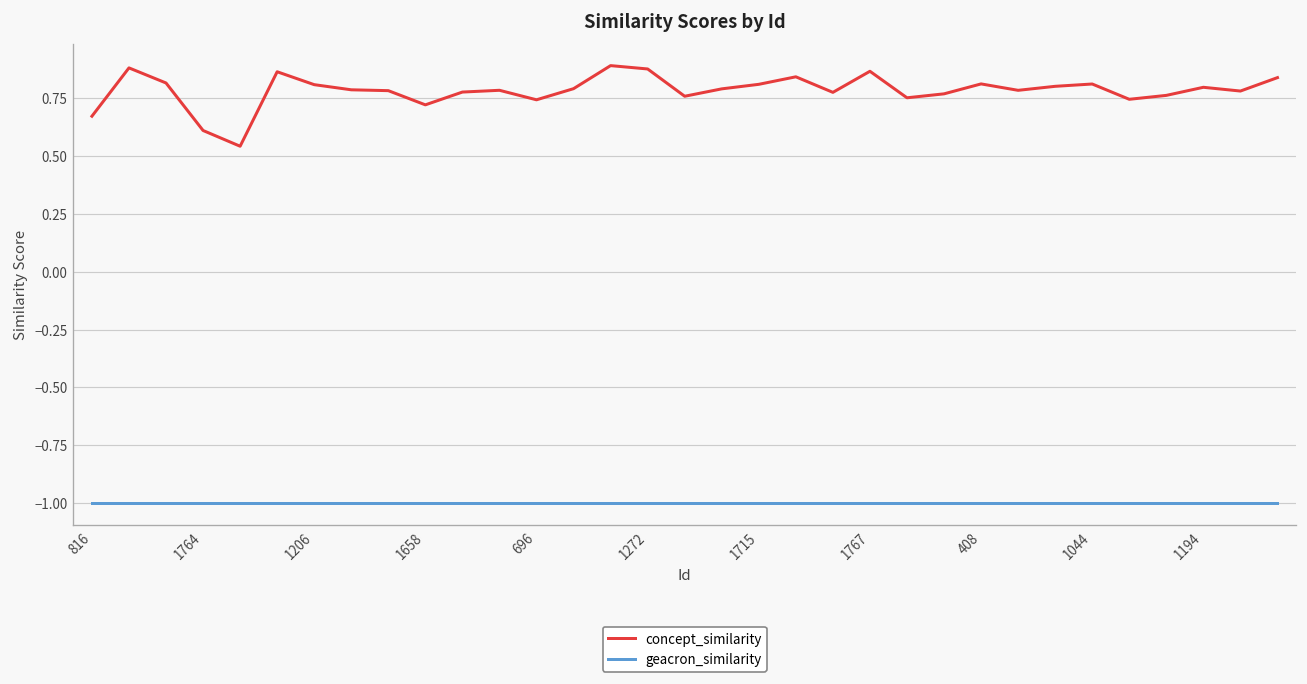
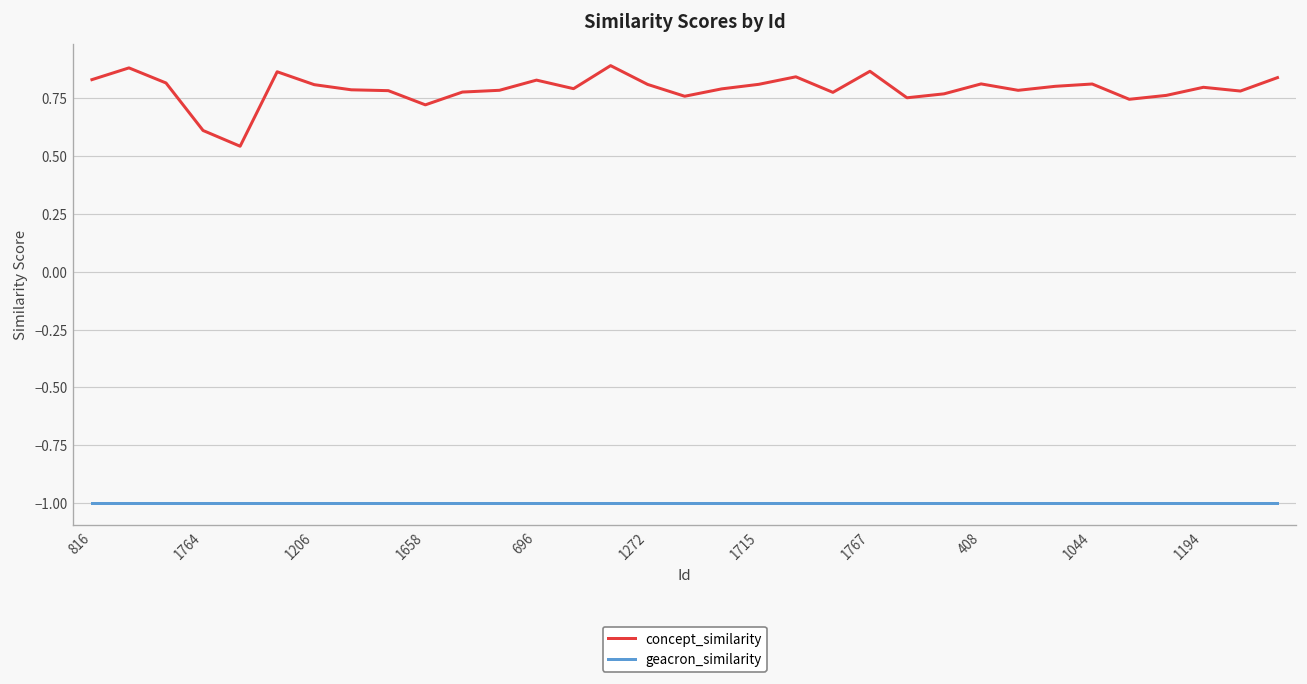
  {
    "concept_similarity": {
-     "816": 0.67,
+     "816": 0.83,
      "1764": 0.61,
      "1206": 0.81,
      "1658": 0.72,
-     "696": 0.74,
-     "1272": 0.88,
+     "696": 0.83,
+     "1272": 0.81,
      "1715": 0.81,
      "1767": 0.87,
      "408": 0.81,
      "1044": 0.81,
      "1194": 0.80
    },
    "geacron_similarity": {
      "816": -1.00,
      "1764": -1.00,
      "1206": -1.00,
      "1658": -1.00,
      "696": -1.00,
      "1272": -1.00,
      "1715": -1.00,
      "1767": -1.00,
      "408": -1.00,
      "1044": -1.00,
      "1194": -1.00
    }
  }
